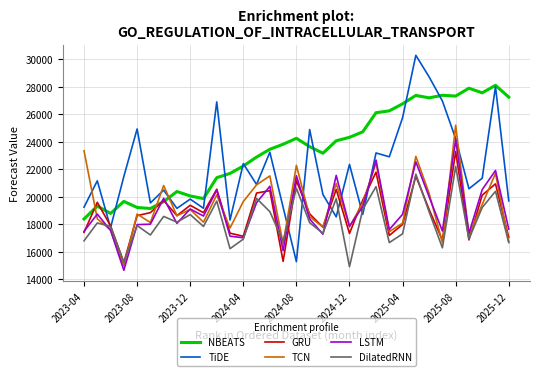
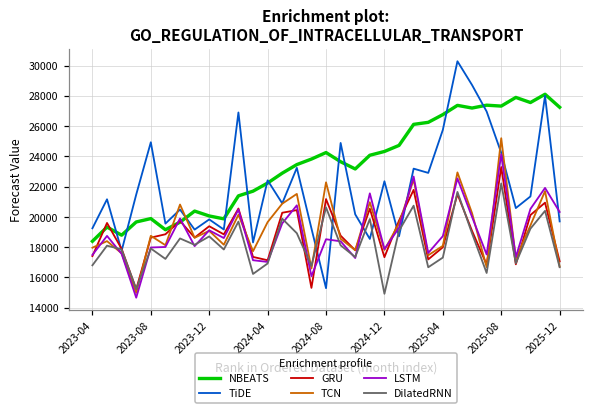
  {
    "NBEATS": {
      "2023-04": 18400,
-     "2023-08": 19200,
+     "2023-08": 19900,
      "2023-12": 20100,
      "2024-08": 24300,
      "2024-12": 24300,
      "2025-04": 26800,
      "2025-08": 27300,
      "2025-12": 27200
    },
    "TiDE": {
      "2023-04": 19200,
      "2023-08": 24900,
      "2023-12": 19800,
      "2024-08": 15300,
      "2024-12": 22400,
      "2025-04": 25700,
      "2025-12": 19700
    },
    "GRU": {
      "2023-12": 19400,
      "2024-08": 21200,
      "2024-12": 17300,
      "2025-08": 23300,
      "2025-12": 17100
    },
    "TCN": {
-     "2023-04": 23300,
+     "2023-04": 18000,
      "2024-04": 19700,
      "2024-08": 22300,
      "2025-08": 25200
    },
    "LSTM": {
-     "2024-08": 21500,
+     "2024-08": 18500,
      "2025-04": 18700,
-     "2025-12": 17700
+     "2025-12": 20300
    },
    "DilatedRNN": {
      "2023-04": 16800,
      "2023-12": 18700,
      "2024-08": 20600,
      "2024-12": 14900,
      "2025-04": 17300,
      "2025-08": 22200
    }
  }
